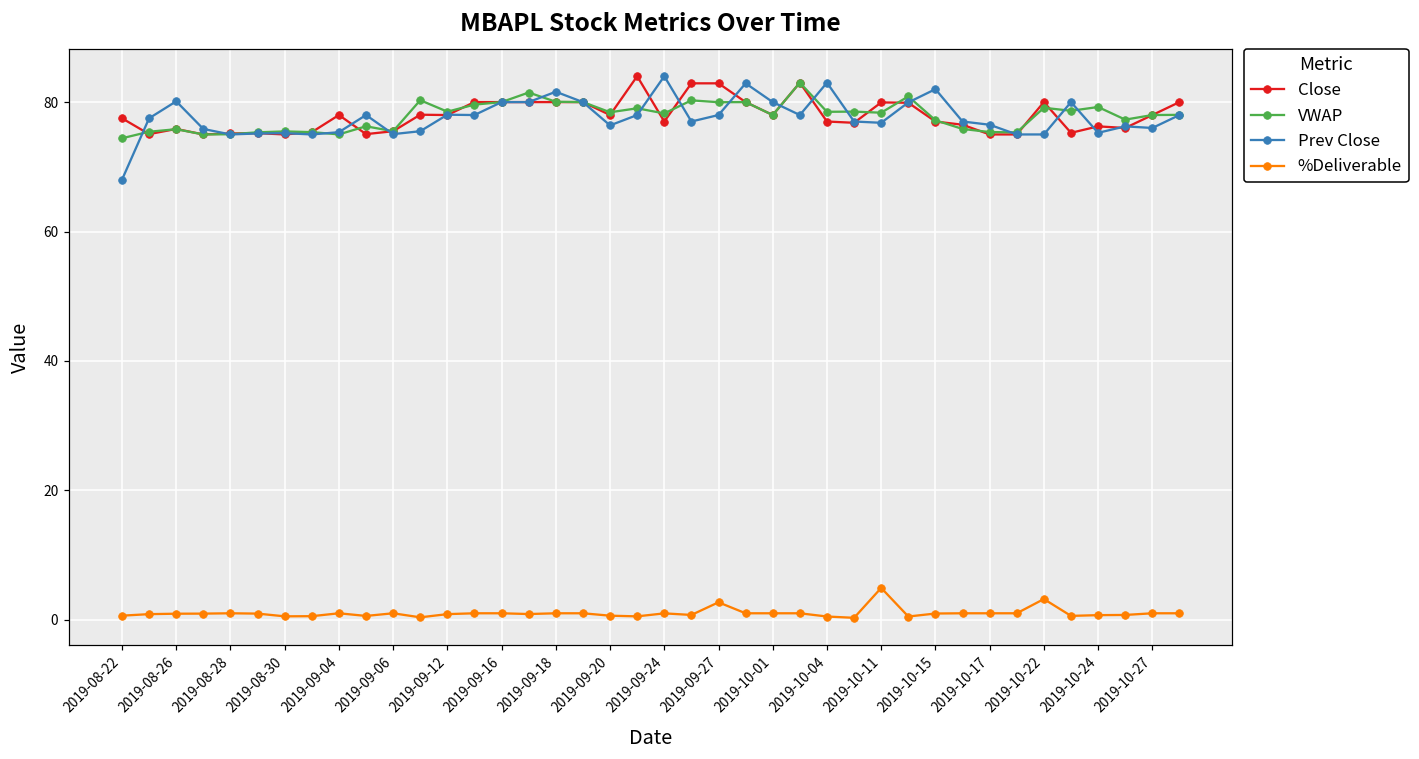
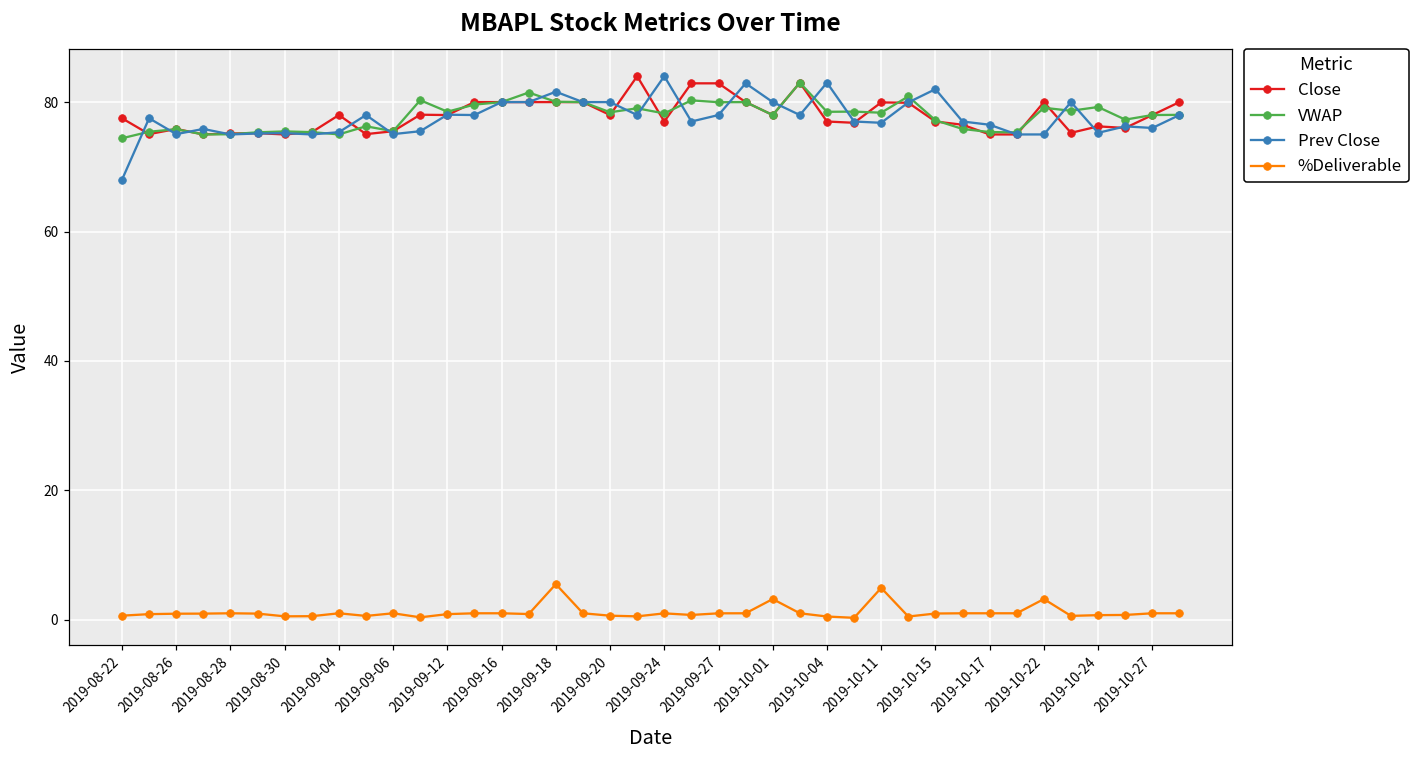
  {
    "Close": {
      "2019-08-22": 78,
      "2019-09-04": 78,
      "2019-09-24": 77,
      "2019-09-27": 83,
      "2019-10-04": 77,
      "2019-10-11": 80,
      "2019-10-22": 80,
      "2019-10-24": 76
    },
    "VWAP": {
      "2019-08-22": 74,
      "2019-09-12": 79,
      "2019-09-24": 78,
      "2019-09-27": 80,
      "2019-10-04": 79,
      "2019-10-11": 78,
      "2019-10-22": 79,
      "2019-10-24": 79
    },
    "Prev Close": {
      "2019-08-22": 68,
-     "2019-08-26": 80,
+     "2019-08-26": 75,
      "2019-09-06": 75,
      "2019-09-18": 82,
-     "2019-09-20": 76,
+     "2019-09-20": 80,
      "2019-09-24": 84,
      "2019-09-27": 78,
      "2019-10-01": 80,
      "2019-10-04": 83,
      "2019-10-11": 77,
      "2019-10-15": 82,
      "2019-10-17": 77,
      "2019-10-22": 75,
      "2019-10-24": 75,
      "2019-10-27": 76
    },
    "%Deliverable": {
      "2019-08-22": 1,
      "2019-08-26": 1,
      "2019-08-28": 1,
      "2019-08-30": 1,
      "2019-09-04": 1,
      "2019-09-06": 1,
      "2019-09-12": 1,
      "2019-09-16": 1,
-     "2019-09-18": 1,
+     "2019-09-18": 6,
      "2019-09-20": 1,
      "2019-09-24": 1,
-     "2019-09-27": 3,
-     "2019-10-01": 1,
+     "2019-09-27": 1,
+     "2019-10-01": 3,
      "2019-10-04": 1,
      "2019-10-11": 5,
      "2019-10-15": 1,
      "2019-10-17": 1,
      "2019-10-22": 3,
      "2019-10-24": 1,
      "2019-10-27": 1
    }
  }
